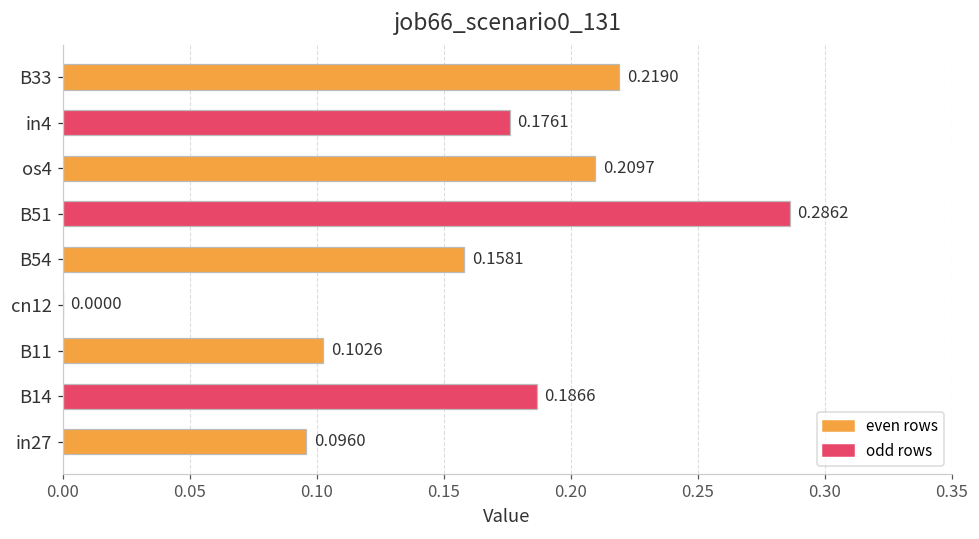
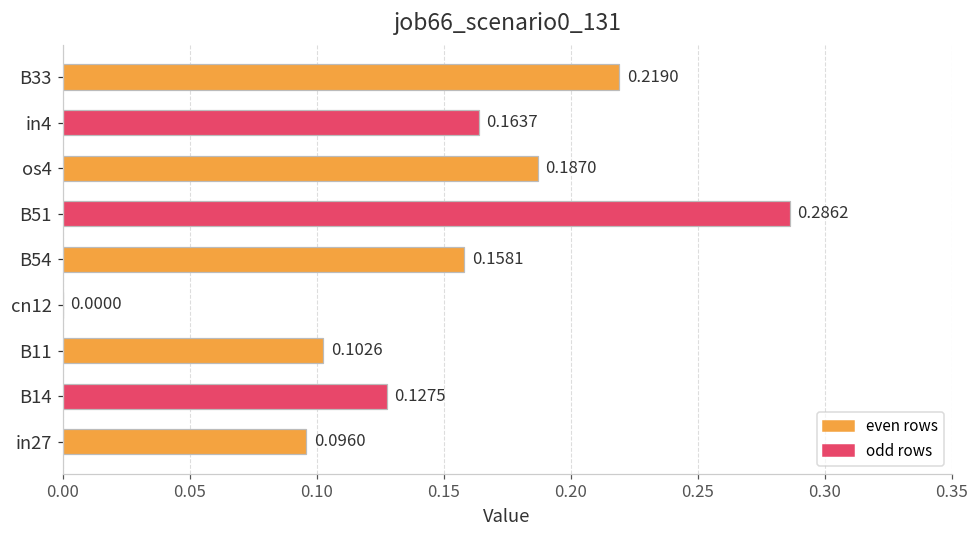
  {
    "B33": 0.2190,
-   "in4": 0.1761,
-   "os4": 0.2097,
+   "in4": 0.1637,
+   "os4": 0.1870,
    "B51": 0.2862,
    "B54": 0.1581,
    "cn12": 0.0000,
    "B11": 0.1026,
-   "B14": 0.1866,
+   "B14": 0.1275,
    "in27": 0.0960
  }
